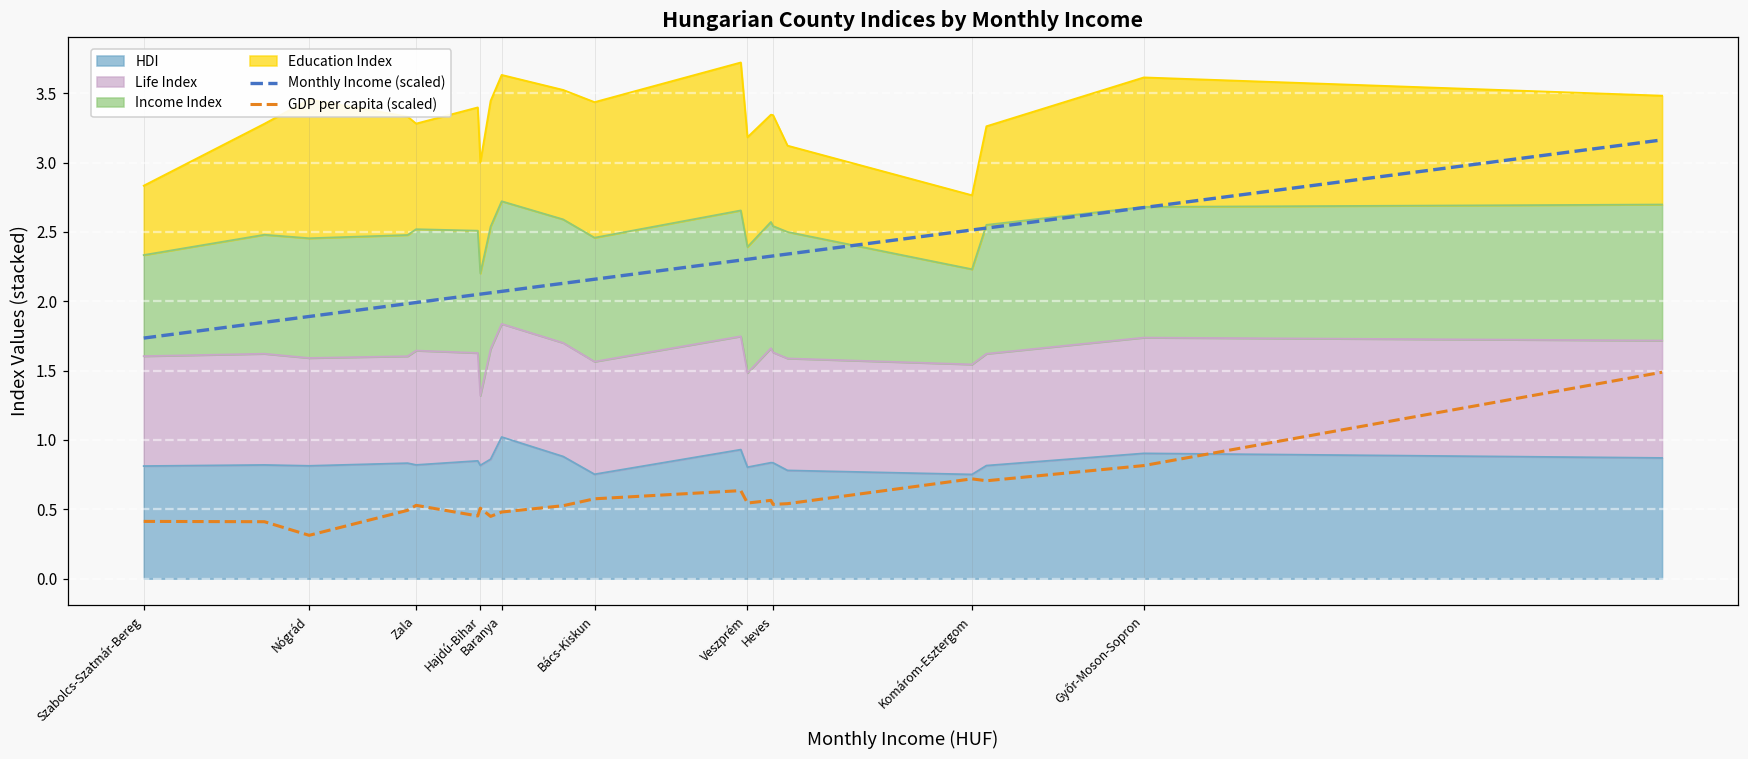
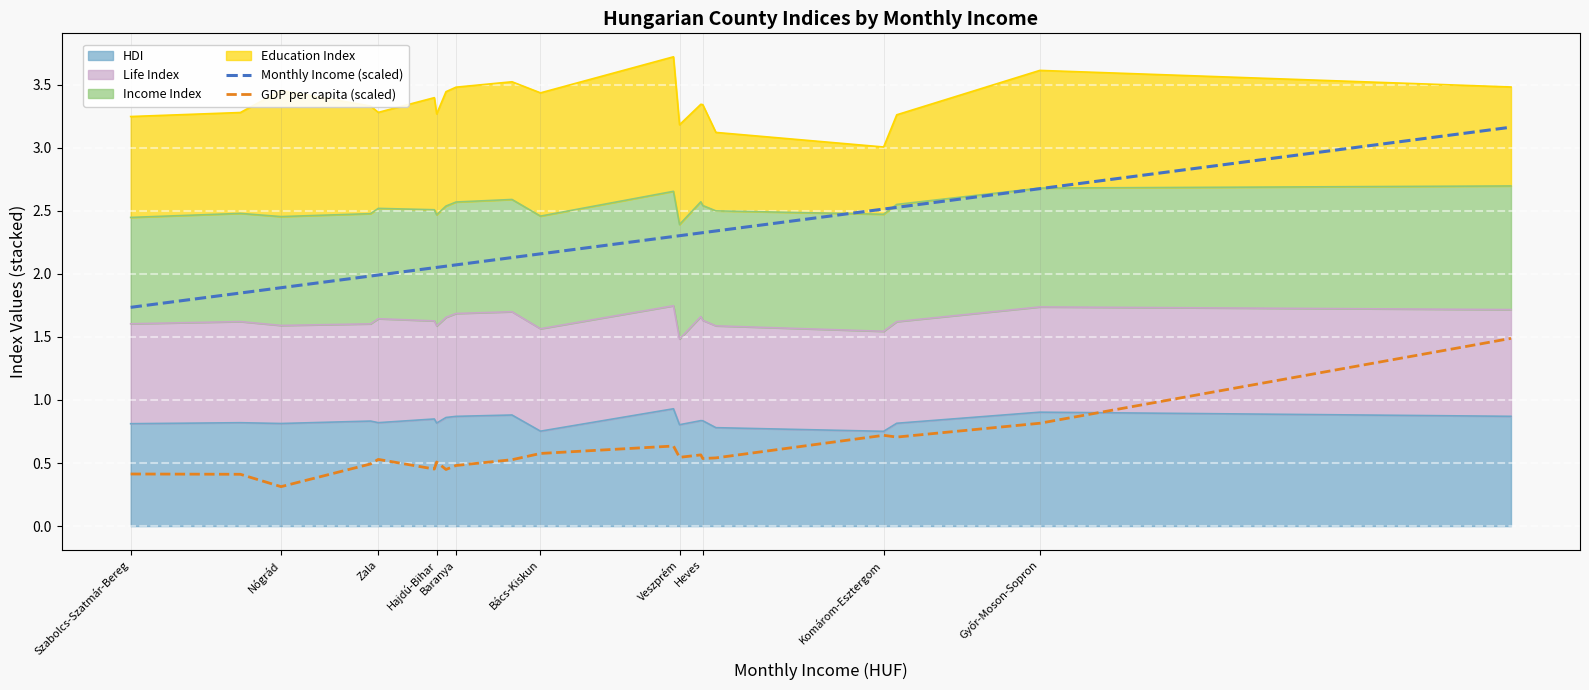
  {
    "HDI": {
      "Szabolcs-Szatmár-Bereg": 0.81,
      "Nógrád": 0.81,
      "Zala": 0.82,
      "Hajdú-Bihar": 0.82,
-     "Baranya": 1.02,
+     "Baranya": 0.87,
      "Bács-Kiskun": 0.75,
      "Veszprém": 0.80,
      "Heves": 0.84,
      "Komárom-Esztergom": 0.75,
      "Győr-Moson-Sopron": 0.90
    },
    "Life Index": {
      "Szabolcs-Szatmár-Bereg": 0.79,
      "Nógrád": 0.78,
      "Zala": 0.82,
-     "Hajdú-Bihar": 0.50,
+     "Hajdú-Bihar": 0.77,
      "Baranya": 0.82,
      "Bács-Kiskun": 0.81,
      "Veszprém": 0.68,
      "Heves": 0.80,
      "Komárom-Esztergom": 0.79,
      "Győr-Moson-Sopron": 0.83
    },
    "Income Index": {
-     "Szabolcs-Szatmár-Bereg": 0.73,
+     "Szabolcs-Szatmár-Bereg": 0.84,
      "Nógrád": 0.86,
      "Zala": 0.87,
      "Hajdú-Bihar": 0.88,
      "Baranya": 0.88,
      "Bács-Kiskun": 0.89,
      "Veszprém": 0.91,
      "Heves": 0.91,
-     "Komárom-Esztergom": 0.69
+     "Komárom-Esztergom": 0.93
    },
    "Education Index": {
-     "Szabolcs-Szatmár-Bereg": 0.5,
+     "Szabolcs-Szatmár-Bereg": 0.8,
      "Zala": 0.76,
      "Hajdú-Bihar": 0.8,
      "Baranya": 0.9,
      "Bács-Kiskun": 0.98,
      "Veszprém": 0.8,
      "Heves": 0.8,
      "Komárom-Esztergom": 0.53,
      "Győr-Moson-Sopron": 0.93
    },
    "Monthly Income (scaled)": {
      "Szabolcs-Szatmár-Bereg": 1.73,
      "Nógrád": 1.89,
      "Zala": 1.99,
      "Hajdú-Bihar": 2.05,
      "Baranya": 2.07,
      "Bács-Kiskun": 2.16,
      "Veszprém": 2.30,
      "Heves": 2.33,
      "Komárom-Esztergom": 2.51
    },
    "GDP per capita (scaled)": {
      "Szabolcs-Szatmár-Bereg": 0.41,
      "Nógrád": 0.31,
      "Zala": 0.53,
      "Hajdú-Bihar": 0.51,
      "Baranya": 0.48,
      "Bács-Kiskun": 0.58,
      "Veszprém": 0.55,
      "Heves": 0.54,
      "Komárom-Esztergom": 0.72,
      "Győr-Moson-Sopron": 0.82
    }
  }
